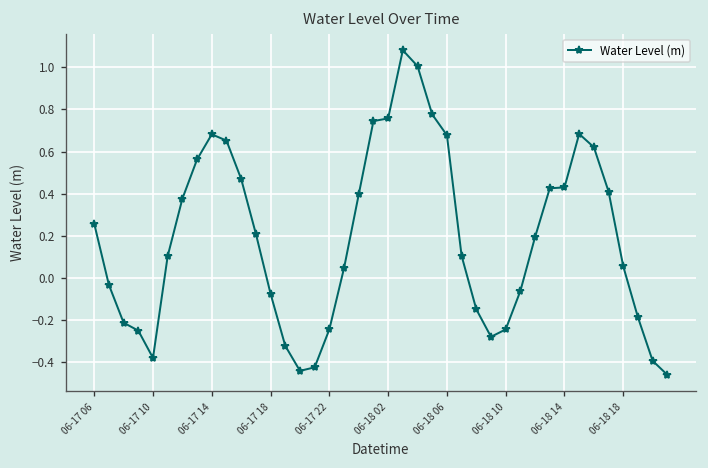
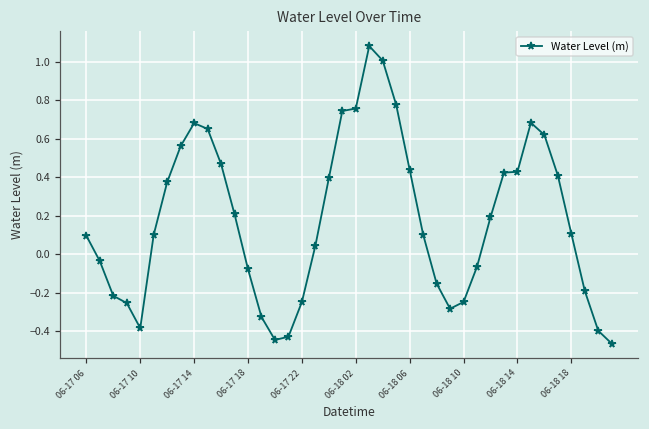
  {
-   "06-17 06": 0.26,
+   "06-17 06": 0.10,
    "06-17 10": -0.38,
    "06-17 14": 0.68,
    "06-17 18": -0.08,
    "06-17 22": -0.25,
    "06-18 02": 0.76,
-   "06-18 06": 0.68,
+   "06-18 06": 0.44,
    "06-18 10": -0.25,
    "06-18 14": 0.43,
-   "06-18 18": 0.05
+   "06-18 18": 0.11
  }
